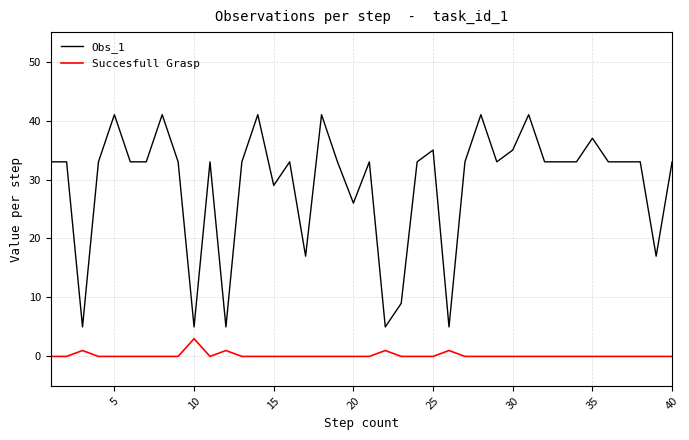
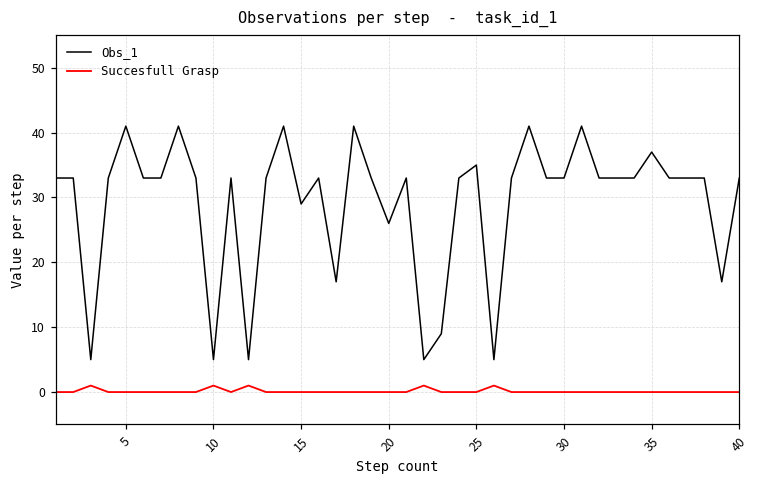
  {
    "Obs_1": {
      "5": 41,
      "10": 5,
      "15": 29,
      "20": 26,
      "25": 35,
-     "30": 35,
+     "30": 33,
      "35": 37,
      "40": 33
    },
    "Succesfull Grasp": {
      "5": 0,
-     "10": 3,
+     "10": 1,
      "15": 0,
      "20": 0,
      "25": 0,
      "30": 0,
      "35": 0,
      "40": 0
    }
  }
